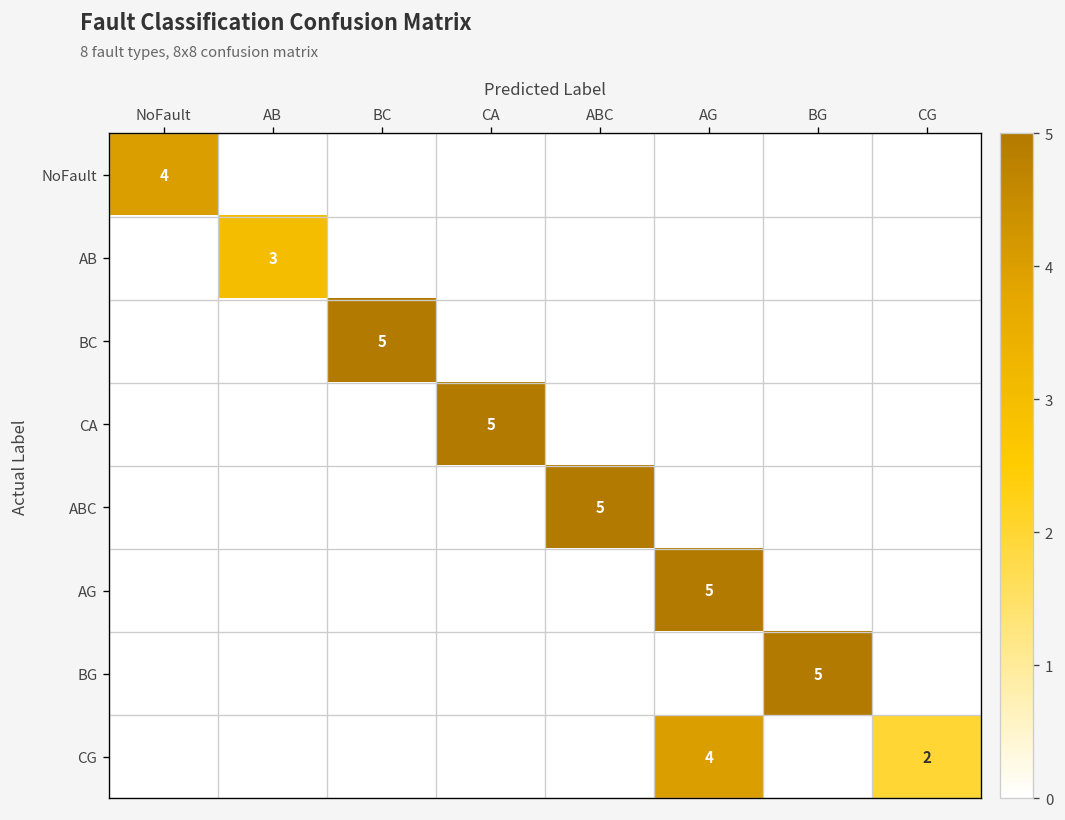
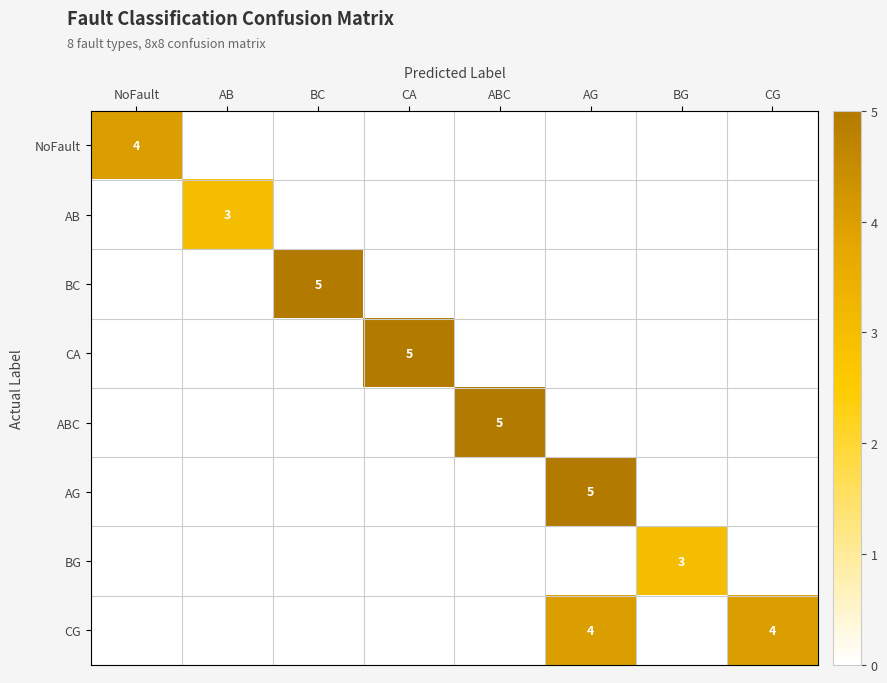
  {
    "NoFault": {
      "NoFault": 4
    },
    "AB": {
      "AB": 3
    },
    "BC": {
      "BC": 5
    },
    "CA": {
      "CA": 5
    },
    "ABC": {
      "ABC": 5
    },
    "AG": {
      "AG": 5
    },
    "BG": {
-     "BG": 5
+     "BG": 3
    },
    "CG": {
      "AG": 4,
-     "CG": 2
+     "CG": 4
    }
  }
